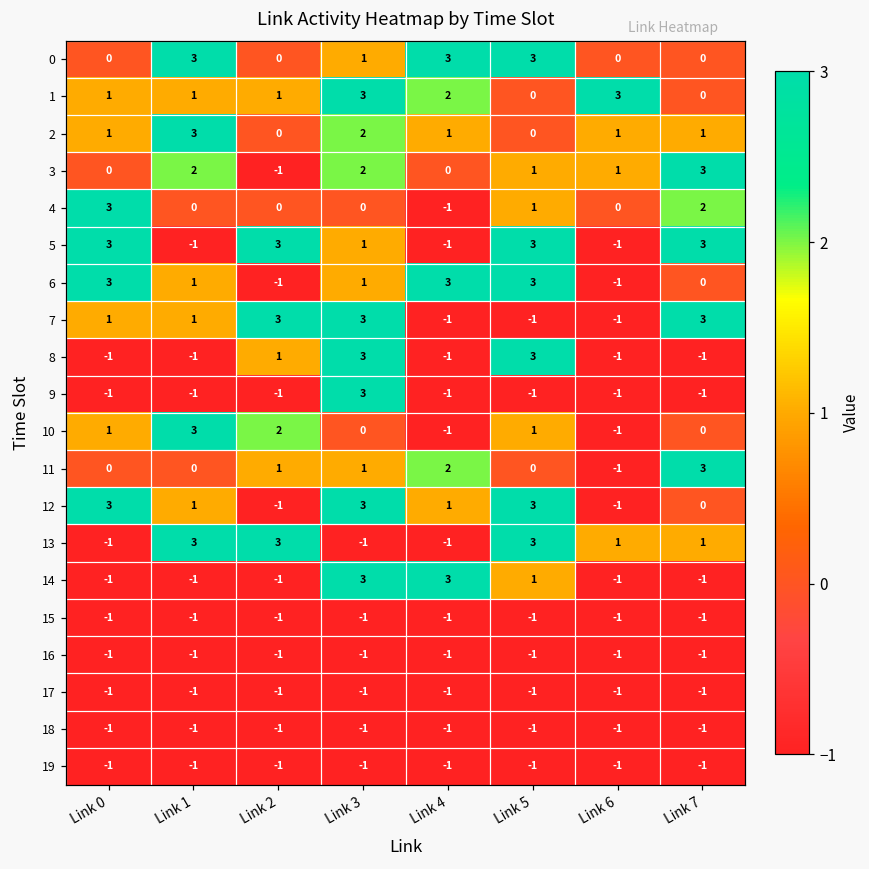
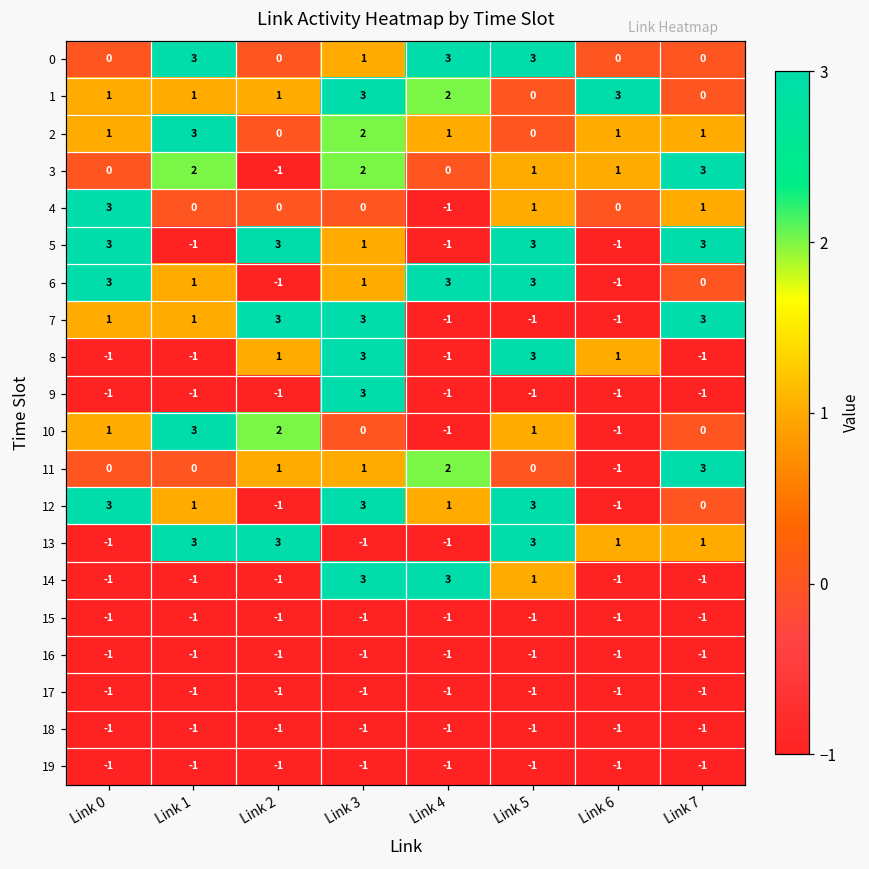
  {
    "0": {
      "Link 0": 0,
      "Link 1": 3,
      "Link 2": 0,
      "Link 3": 1,
      "Link 4": 3,
      "Link 5": 3,
      "Link 6": 0,
      "Link 7": 0
    },
    "1": {
      "Link 0": 1,
      "Link 1": 1,
      "Link 2": 1,
      "Link 3": 3,
      "Link 4": 2,
      "Link 5": 0,
      "Link 6": 3,
      "Link 7": 0
    },
    "2": {
      "Link 0": 1,
      "Link 1": 3,
      "Link 2": 0,
      "Link 3": 2,
      "Link 4": 1,
      "Link 5": 0,
      "Link 6": 1,
      "Link 7": 1
    },
    "3": {
      "Link 0": 0,
      "Link 1": 2,
      "Link 2": -1,
      "Link 3": 2,
      "Link 4": 0,
      "Link 5": 1,
      "Link 6": 1,
      "Link 7": 3
    },
    "4": {
      "Link 0": 3,
      "Link 1": 0,
      "Link 2": 0,
      "Link 3": 0,
      "Link 4": -1,
      "Link 5": 1,
      "Link 6": 0,
-     "Link 7": 2
+     "Link 7": 1
    },
    "5": {
      "Link 0": 3,
      "Link 1": -1,
      "Link 2": 3,
      "Link 3": 1,
      "Link 4": -1,
      "Link 5": 3,
      "Link 6": -1,
      "Link 7": 3
    },
    "6": {
      "Link 0": 3,
      "Link 1": 1,
      "Link 2": -1,
      "Link 3": 1,
      "Link 4": 3,
      "Link 5": 3,
      "Link 6": -1,
      "Link 7": 0
    },
    "7": {
      "Link 0": 1,
      "Link 1": 1,
      "Link 2": 3,
      "Link 3": 3,
      "Link 4": -1,
      "Link 5": -1,
      "Link 6": -1,
      "Link 7": 3
    },
    "8": {
      "Link 0": -1,
      "Link 1": -1,
      "Link 2": 1,
      "Link 3": 3,
      "Link 4": -1,
      "Link 5": 3,
-     "Link 6": -1,
+     "Link 6": 1,
      "Link 7": -1
    },
    "9": {
      "Link 0": -1,
      "Link 1": -1,
      "Link 2": -1,
      "Link 3": 3,
      "Link 4": -1,
      "Link 5": -1,
      "Link 6": -1,
      "Link 7": -1
    },
    "10": {
      "Link 0": 1,
      "Link 1": 3,
      "Link 2": 2,
      "Link 3": 0,
      "Link 4": -1,
      "Link 5": 1,
      "Link 6": -1,
      "Link 7": 0
    },
    "11": {
      "Link 0": 0,
      "Link 1": 0,
      "Link 2": 1,
      "Link 3": 1,
      "Link 4": 2,
      "Link 5": 0,
      "Link 6": -1,
      "Link 7": 3
    },
    "12": {
      "Link 0": 3,
      "Link 1": 1,
      "Link 2": -1,
      "Link 3": 3,
      "Link 4": 1,
      "Link 5": 3,
      "Link 6": -1,
      "Link 7": 0
    },
    "13": {
      "Link 0": -1,
      "Link 1": 3,
      "Link 2": 3,
      "Link 3": -1,
      "Link 4": -1,
      "Link 5": 3,
      "Link 6": 1,
      "Link 7": 1
    },
    "14": {
      "Link 0": -1,
      "Link 1": -1,
      "Link 2": -1,
      "Link 3": 3,
      "Link 4": 3,
      "Link 5": 1,
      "Link 6": -1,
      "Link 7": -1
    },
    "15": {
      "Link 0": -1,
      "Link 1": -1,
      "Link 2": -1,
      "Link 3": -1,
      "Link 4": -1,
      "Link 5": -1,
      "Link 6": -1,
      "Link 7": -1
    },
    "16": {
      "Link 0": -1,
      "Link 1": -1,
      "Link 2": -1,
      "Link 3": -1,
      "Link 4": -1,
      "Link 5": -1,
      "Link 6": -1,
      "Link 7": -1
    },
    "17": {
      "Link 0": -1,
      "Link 1": -1,
      "Link 2": -1,
      "Link 3": -1,
      "Link 4": -1,
      "Link 5": -1,
      "Link 6": -1,
      "Link 7": -1
    },
    "18": {
      "Link 0": -1,
      "Link 1": -1,
      "Link 2": -1,
      "Link 3": -1,
      "Link 4": -1,
      "Link 5": -1,
      "Link 6": -1,
      "Link 7": -1
    },
    "19": {
      "Link 0": -1,
      "Link 1": -1,
      "Link 2": -1,
      "Link 3": -1,
      "Link 4": -1,
      "Link 5": -1,
      "Link 6": -1,
      "Link 7": -1
    }
  }
